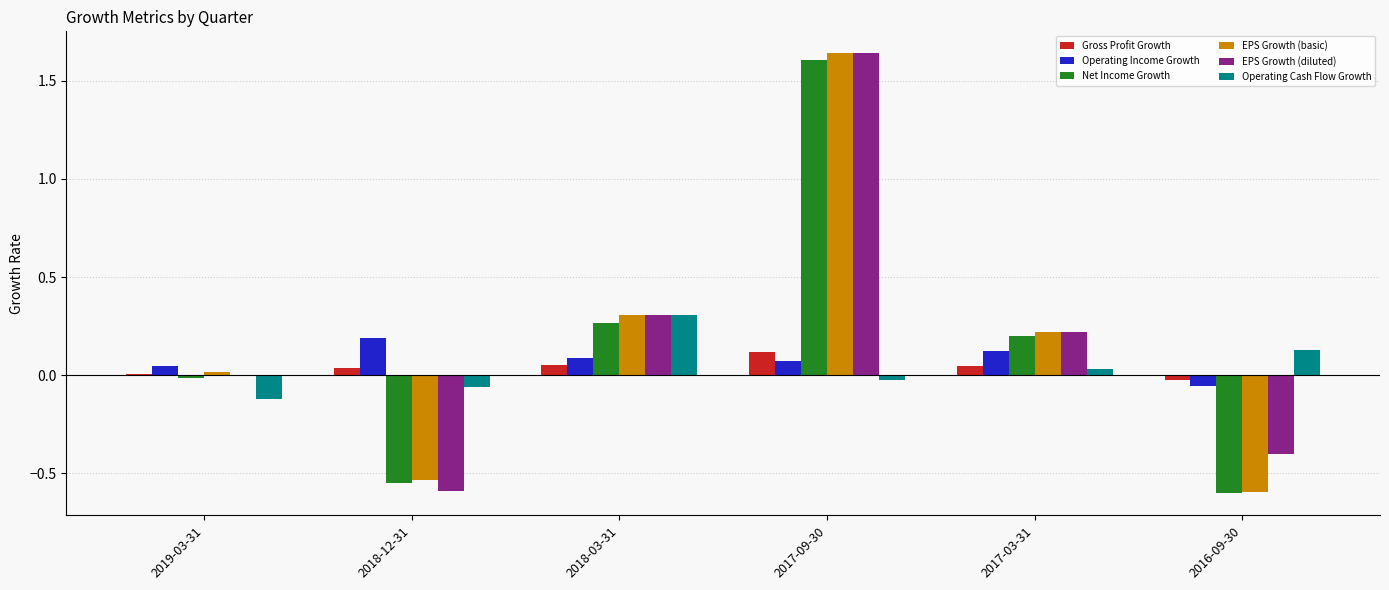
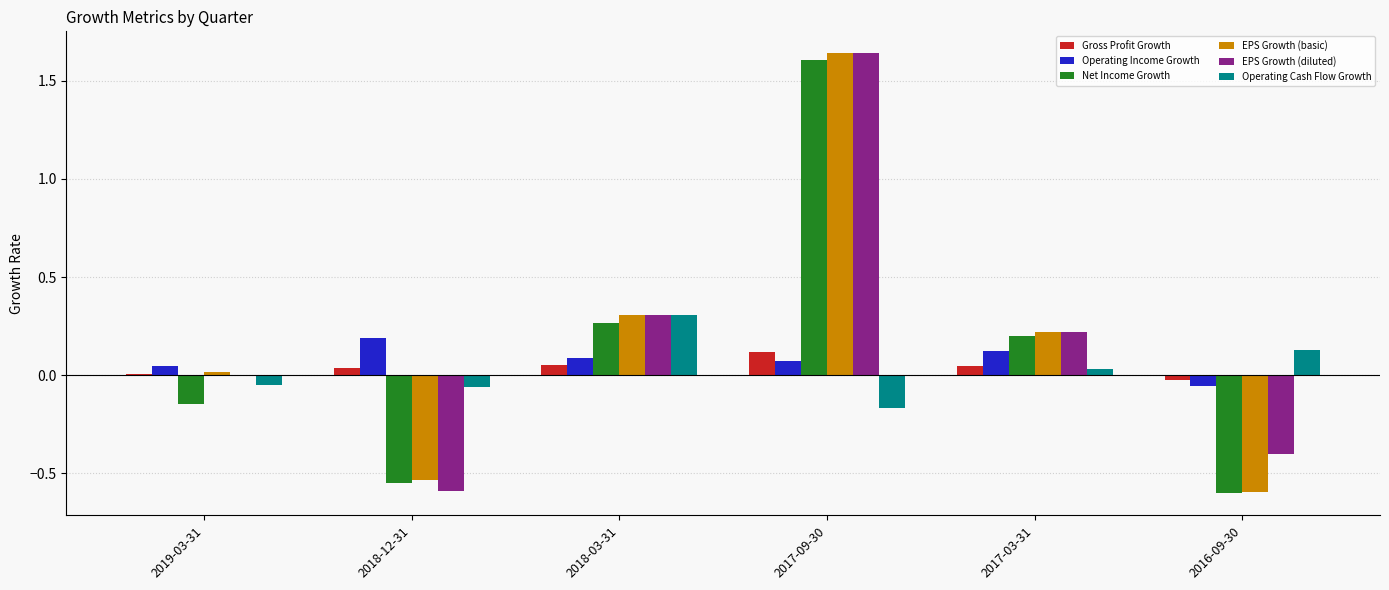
  {
    "Gross Profit Growth": {
      "2018-12-31": 0.04,
      "2018-03-31": 0.05,
      "2017-09-30": 0.12,
      "2017-03-31": 0.05,
      "2016-09-30": -0.02
    },
    "Operating Income Growth": {
      "2019-03-31": 0.05,
      "2018-12-31": 0.19,
      "2018-03-31": 0.09,
      "2017-09-30": 0.07,
      "2017-03-31": 0.12,
      "2016-09-30": -0.06
    },
    "Net Income Growth": {
-     "2019-03-31": -0.01,
+     "2019-03-31": -0.14,
      "2018-12-31": -0.55,
      "2018-03-31": 0.27,
      "2017-09-30": 1.61,
      "2017-03-31": 0.20,
      "2016-09-30": -0.60
    },
    "EPS Growth (basic)": {
      "2019-03-31": 0.01,
      "2018-12-31": -0.53,
      "2018-03-31": 0.31,
      "2017-09-30": 1.64,
      "2017-03-31": 0.22,
      "2016-09-30": -0.60
    },
    "EPS Growth (diluted)": {
      "2019-03-31": 0.00,
      "2018-12-31": -0.59,
      "2018-03-31": 0.31,
      "2017-09-30": 1.64,
      "2017-03-31": 0.22,
      "2016-09-30": -0.40
    },
    "Operating Cash Flow Growth": {
-     "2019-03-31": -0.12,
+     "2019-03-31": -0.05,
      "2018-12-31": -0.06,
      "2018-03-31": 0.31,
-     "2017-09-30": -0.02,
+     "2017-09-30": -0.17,
      "2017-03-31": 0.03,
      "2016-09-30": 0.13
    }
  }
